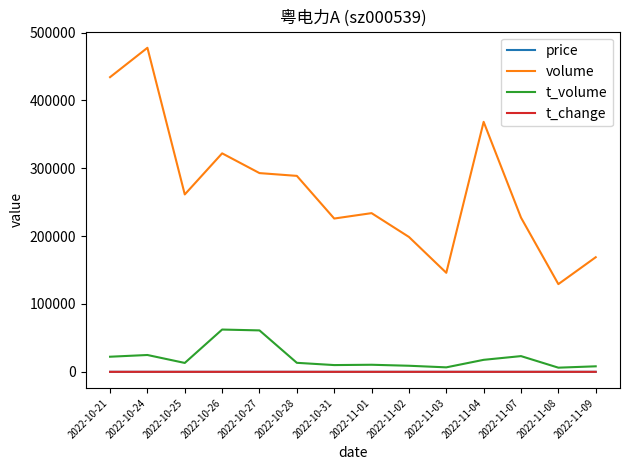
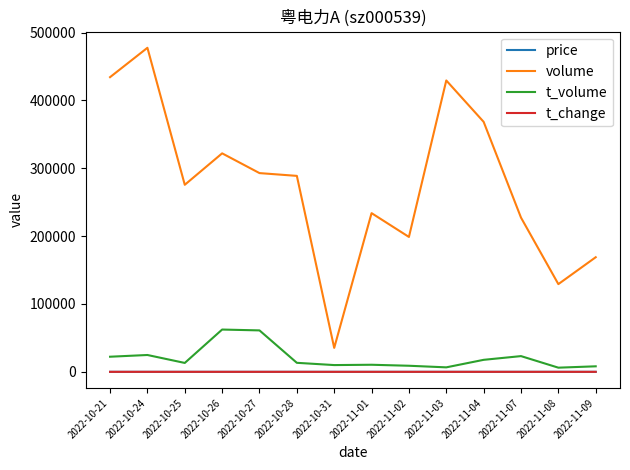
  {
    "t_change": {
      "2022-10-21": 0,
      "2022-10-24": 0,
      "2022-10-25": 0,
      "2022-10-26": 0,
      "2022-10-27": 0,
      "2022-10-28": 0,
      "2022-10-31": 0,
      "2022-11-01": 0,
      "2022-11-02": 0,
      "2022-11-03": 0,
      "2022-11-04": 0,
      "2022-11-07": 0,
      "2022-11-08": 0,
      "2022-11-09": 0
    },
    "volume": {
      "2022-10-21": 430000,
      "2022-10-24": 480000,
-     "2022-10-25": 260000,
+     "2022-10-25": 280000,
      "2022-10-26": 320000,
      "2022-10-27": 290000,
      "2022-10-28": 290000,
-     "2022-10-31": 230000,
+     "2022-10-31": 40000,
      "2022-11-01": 230000,
      "2022-11-02": 200000,
-     "2022-11-03": 150000,
+     "2022-11-03": 430000,
      "2022-11-04": 370000,
      "2022-11-07": 230000,
      "2022-11-08": 130000,
      "2022-11-09": 170000
    },
    "t_volume": {
      "2022-10-21": 20000,
      "2022-10-24": 20000,
      "2022-10-25": 10000,
      "2022-10-26": 60000,
      "2022-10-27": 60000,
      "2022-10-28": 10000,
      "2022-10-31": 10000,
      "2022-11-01": 10000,
      "2022-11-02": 10000,
      "2022-11-03": 10000,
      "2022-11-04": 20000,
      "2022-11-07": 20000,
      "2022-11-08": 10000,
      "2022-11-09": 10000
    }
  }
